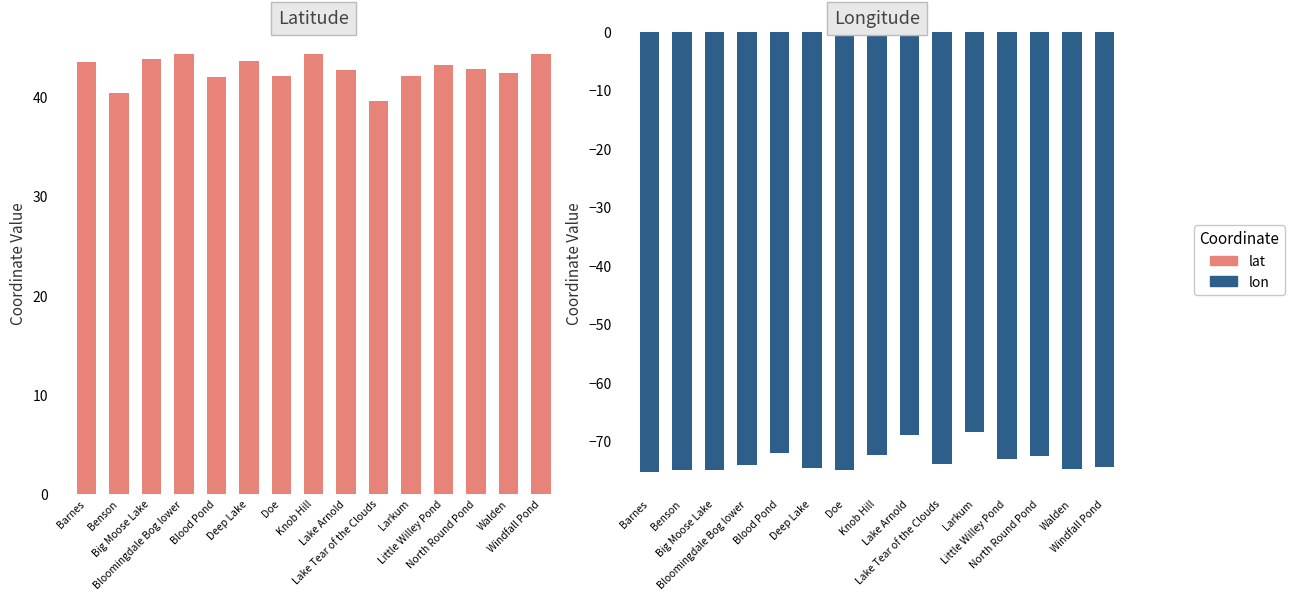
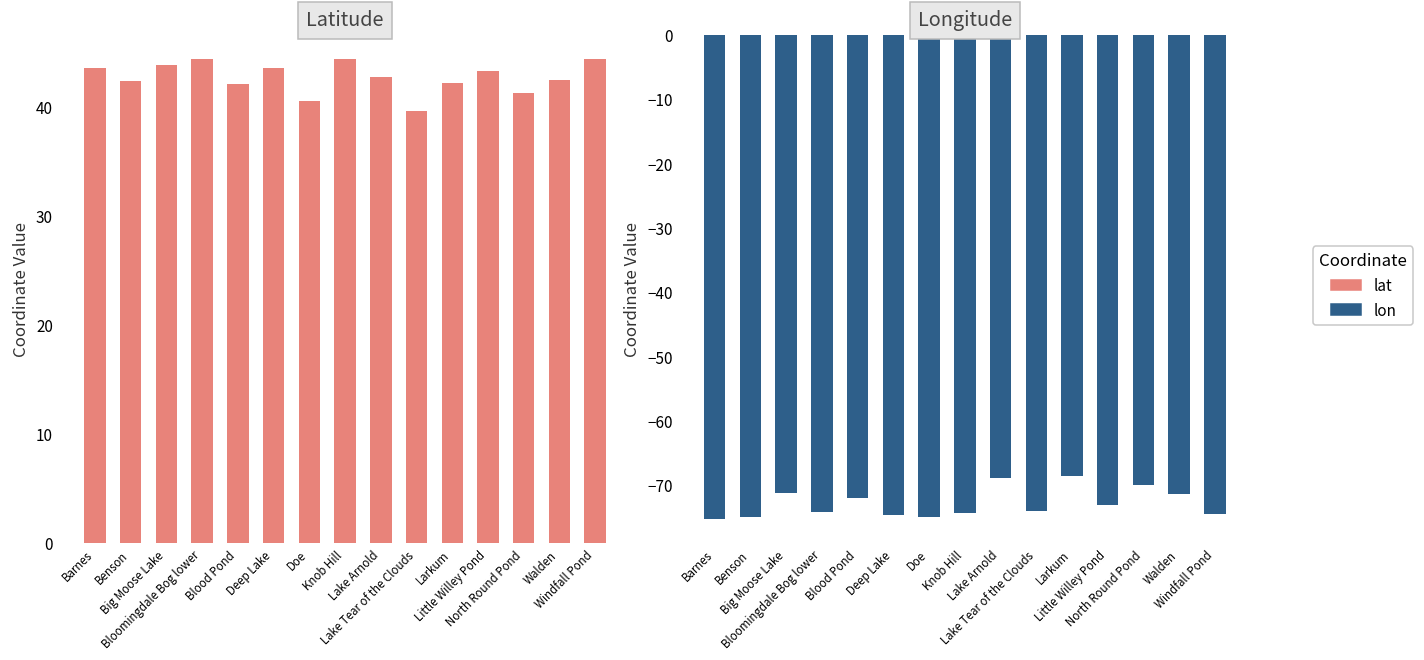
  {
    "Latitude": {
      "Barnes": 44,
-     "Benson": 40,
+     "Benson": 42,
      "Big Moose Lake": 44,
      "Bloomingdale Bog lower": 44,
      "Blood Pond": 42,
      "Deep Lake": 44,
-     "Doe": 42,
+     "Doe": 41,
      "Knob Hill": 44,
      "Lake Arnold": 43,
      "Lake Tear of the Clouds": 40,
      "Larkum": 42,
      "Little Willey Pond": 43,
-     "North Round Pond": 43,
+     "North Round Pond": 41,
      "Walden": 42,
      "Windfall Pond": 44
    },
    "Longitude": {
      "Barnes": -75,
      "Benson": -75,
-     "Big Moose Lake": -75,
+     "Big Moose Lake": -71,
      "Bloomingdale Bog lower": -74,
      "Blood Pond": -72,
      "Deep Lake": -75,
      "Doe": -75,
-     "Knob Hill": -72,
+     "Knob Hill": -74,
      "Lake Arnold": -69,
      "Lake Tear of the Clouds": -74,
      "Larkum": -69,
      "Little Willey Pond": -73,
-     "North Round Pond": -72,
-     "Walden": -75,
+     "North Round Pond": -70,
+     "Walden": -71,
      "Windfall Pond": -74
    }
  }
